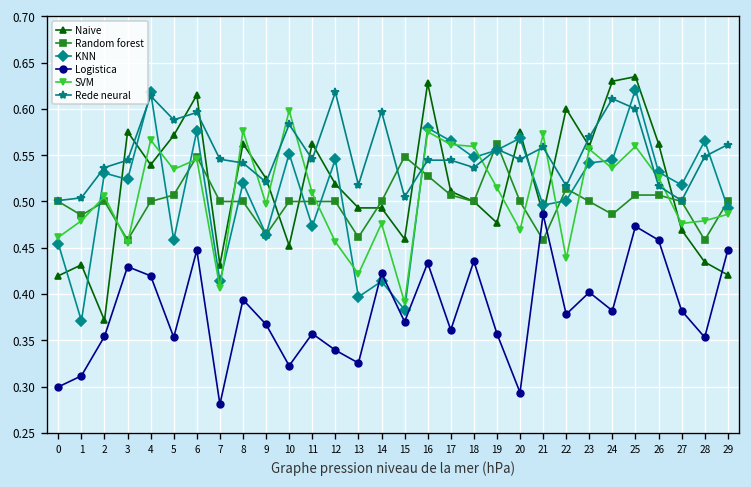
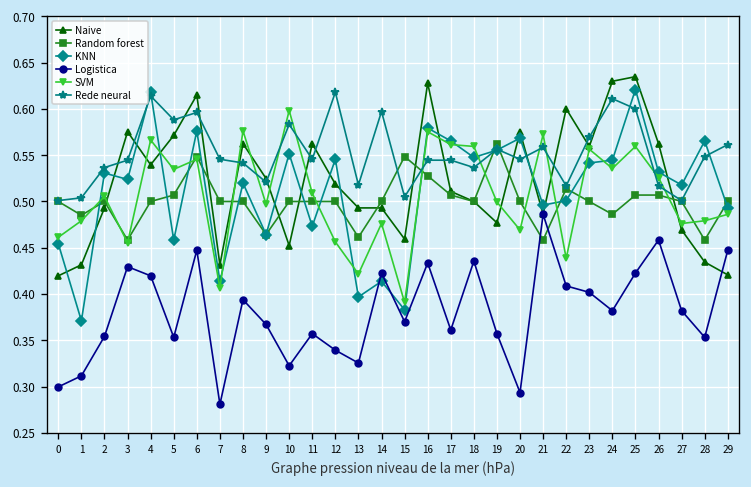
  {
    "Naive": {
      "0": 0.42,
      "1": 0.43,
-     "2": 0.37,
+     "2": 0.49,
      "3": 0.58,
      "4": 0.54,
      "5": 0.57,
      "6": 0.62,
      "7": 0.43,
      "8": 0.56,
      "9": 0.52,
      "10": 0.45,
      "11": 0.56,
      "12": 0.52,
      "13": 0.49,
      "14": 0.49,
      "15": 0.46,
      "16": 0.63,
      "17": 0.51,
      "19": 0.48,
      "20": 0.58,
      "22": 0.60,
      "24": 0.63,
      "25": 0.63,
      "26": 0.56,
      "27": 0.47,
      "28": 0.43,
      "29": 0.42
    },
    "Random forest": {
      "1": 0.49,
      "2": 0.50,
      "4": 0.50,
      "5": 0.51,
      "7": 0.50,
      "8": 0.50,
      "10": 0.50,
      "11": 0.50,
      "12": 0.50,
      "13": 0.46,
      "14": 0.50,
      "15": 0.55,
      "16": 0.53,
      "17": 0.51,
      "19": 0.56,
      "20": 0.50,
      "21": 0.46,
      "23": 0.50,
      "24": 0.49,
      "25": 0.51,
      "26": 0.51,
      "28": 0.46,
      "29": 0.50
    },
    "Logistica": {
      "0": 0.30,
      "1": 0.31,
      "2": 0.35,
      "3": 0.43,
      "4": 0.42,
      "5": 0.35,
      "6": 0.45,
      "7": 0.28,
      "8": 0.39,
      "9": 0.37,
      "10": 0.32,
      "11": 0.36,
      "12": 0.34,
      "13": 0.33,
      "14": 0.42,
      "15": 0.37,
      "16": 0.43,
      "17": 0.36,
      "18": 0.44,
      "19": 0.36,
      "20": 0.29,
-     "22": 0.38,
+     "22": 0.41,
      "23": 0.40,
      "24": 0.38,
-     "25": 0.47,
+     "25": 0.42,
      "26": 0.46,
      "27": 0.38,
      "28": 0.35,
      "29": 0.45
    },
    "SVM": {
      "0": 0.46,
      "1": 0.48,
      "2": 0.51,
      "4": 0.57,
      "5": 0.53,
      "7": 0.41,
      "8": 0.58,
      "9": 0.50,
      "10": 0.60,
      "11": 0.51,
      "12": 0.46,
      "13": 0.42,
      "14": 0.48,
      "15": 0.39,
      "16": 0.58,
      "17": 0.56,
      "18": 0.56,
-     "19": 0.51,
+     "19": 0.50,
      "20": 0.47,
      "21": 0.57,
      "22": 0.44,
      "24": 0.54,
      "25": 0.56,
      "26": 0.53,
      "27": 0.48,
      "28": 0.48,
      "29": 0.49
    }
  }
